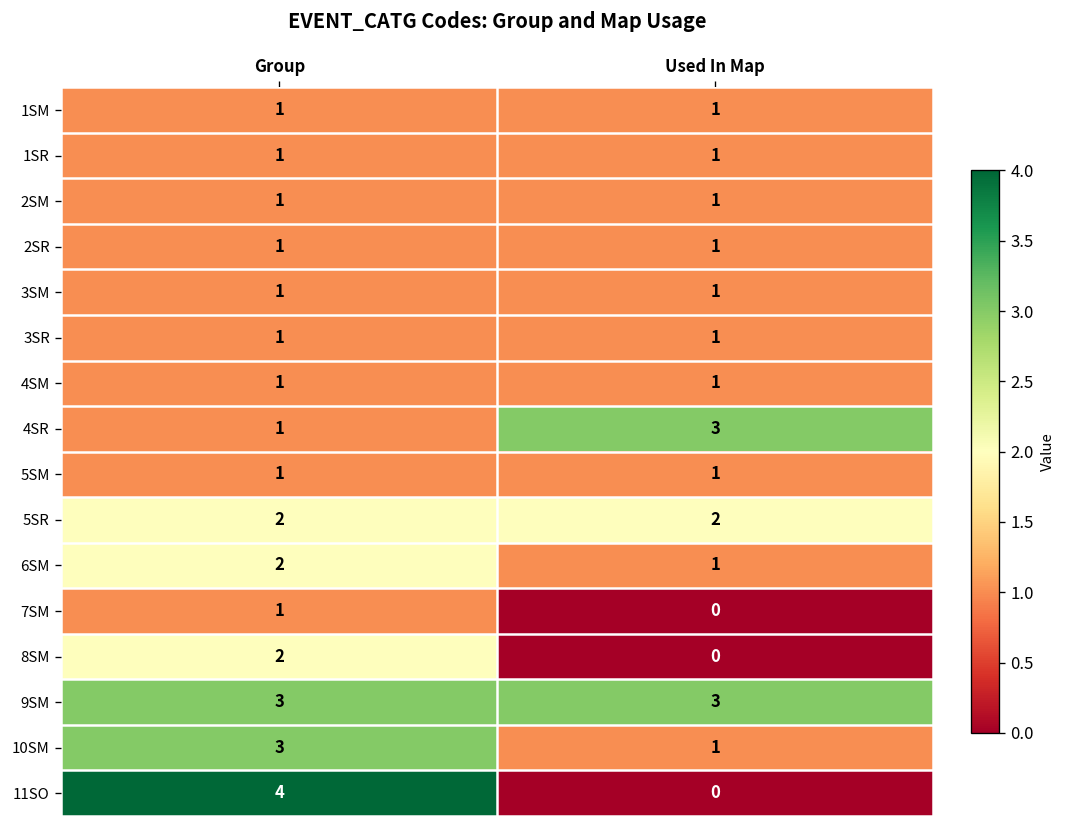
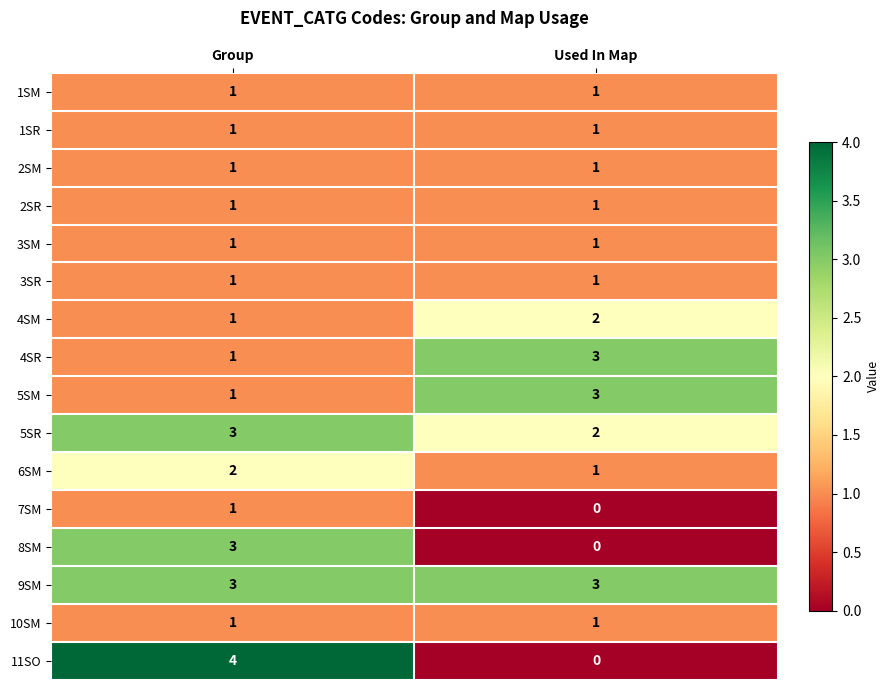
  {
    "1SM": {
      "Group": 1,
      "Used In Map": 1
    },
    "1SR": {
      "Group": 1,
      "Used In Map": 1
    },
    "2SM": {
      "Group": 1,
      "Used In Map": 1
    },
    "2SR": {
      "Group": 1,
      "Used In Map": 1
    },
    "3SM": {
      "Group": 1,
      "Used In Map": 1
    },
    "3SR": {
      "Group": 1,
      "Used In Map": 1
    },
    "4SM": {
      "Group": 1,
-     "Used In Map": 1
+     "Used In Map": 2
    },
    "4SR": {
      "Group": 1,
      "Used In Map": 3
    },
    "5SM": {
      "Group": 1,
-     "Used In Map": 1
+     "Used In Map": 3
    },
    "5SR": {
-     "Group": 2,
+     "Group": 3,
      "Used In Map": 2
    },
    "6SM": {
      "Group": 2,
      "Used In Map": 1
    },
    "7SM": {
      "Group": 1,
      "Used In Map": 0
    },
    "8SM": {
-     "Group": 2,
+     "Group": 3,
      "Used In Map": 0
    },
    "9SM": {
      "Group": 3,
      "Used In Map": 3
    },
    "10SM": {
-     "Group": 3,
+     "Group": 1,
      "Used In Map": 1
    },
    "11SO": {
      "Group": 4,
      "Used In Map": 0
    }
  }
